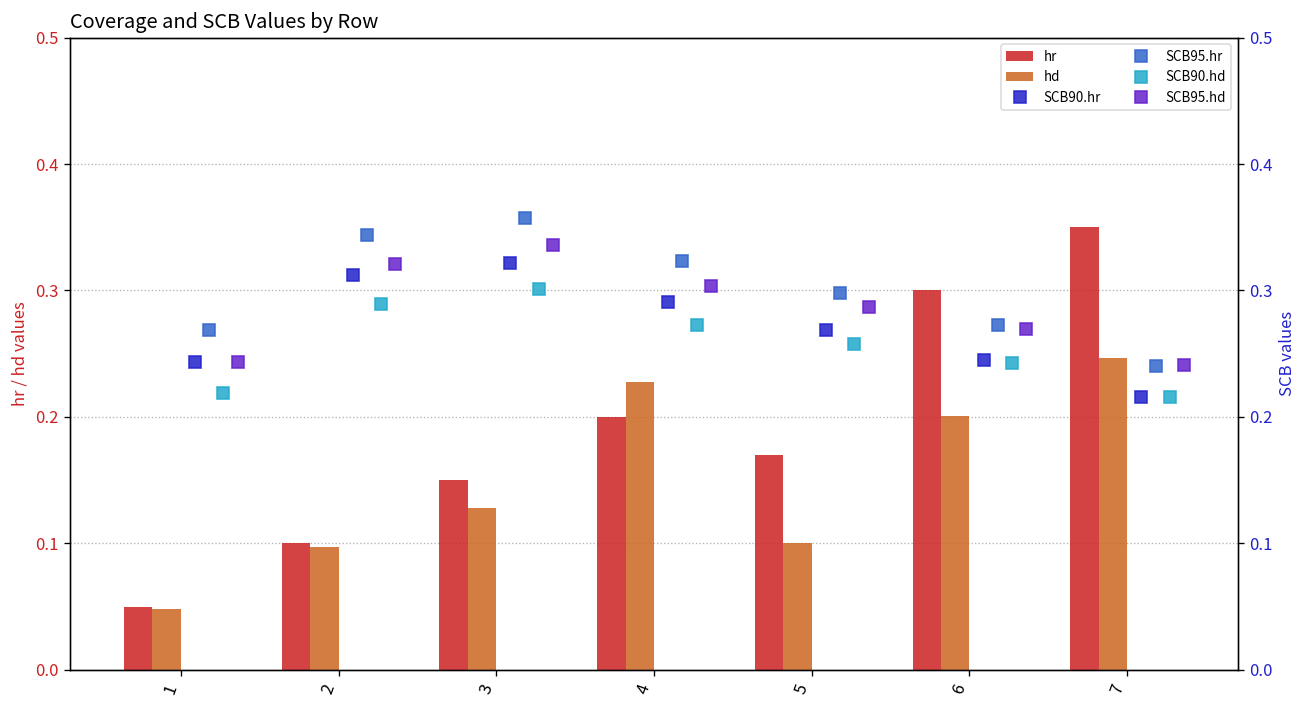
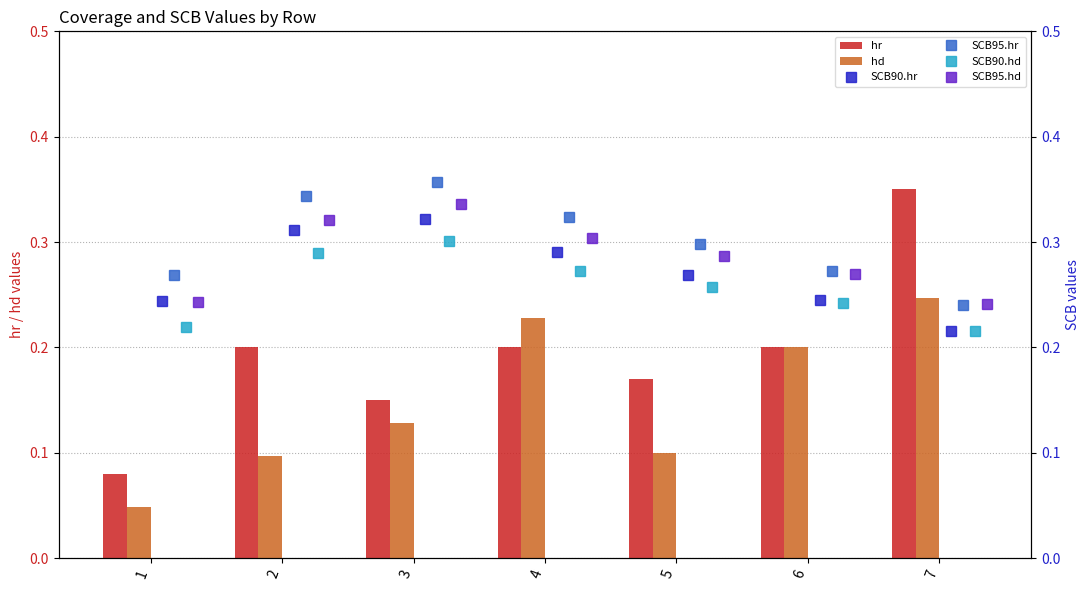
  {
    "hr": {
-     "1": 0.05,
-     "2": 0.1,
+     "1": 0.08,
+     "2": 0.2,
      "3": 0.15,
      "4": 0.20,
      "5": 0.17,
-     "6": 0.3,
+     "6": 0.2,
      "7": 0.35
    },
    "hd": {
      "1": 0.05,
      "2": 0.097,
      "3": 0.13,
      "4": 0.23,
      "5": 0.10,
      "6": 0.20,
      "7": 0.247
    }
  }
